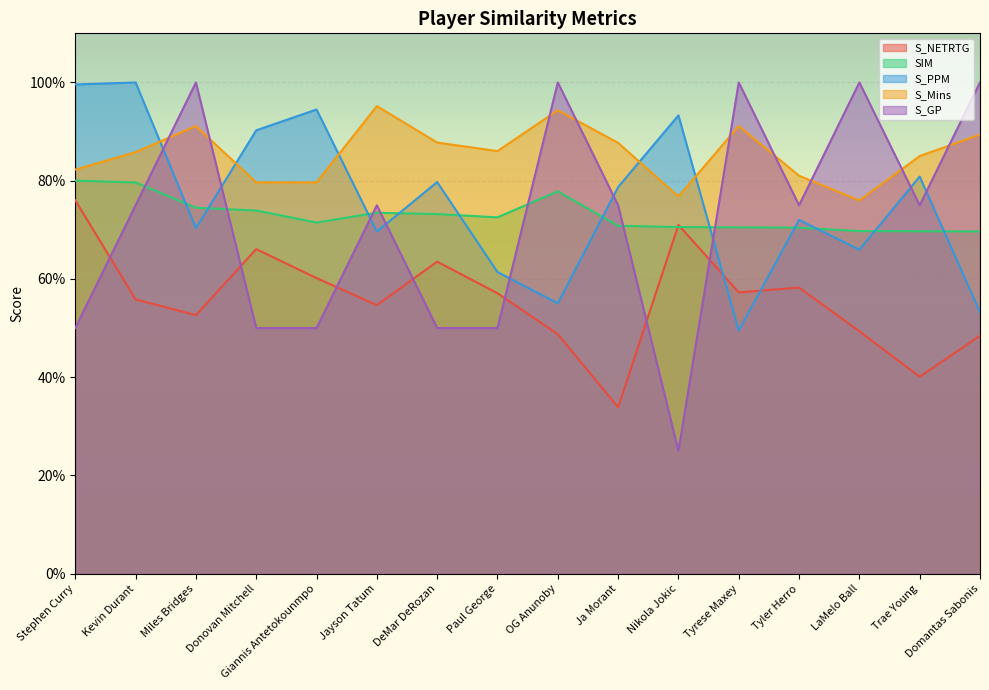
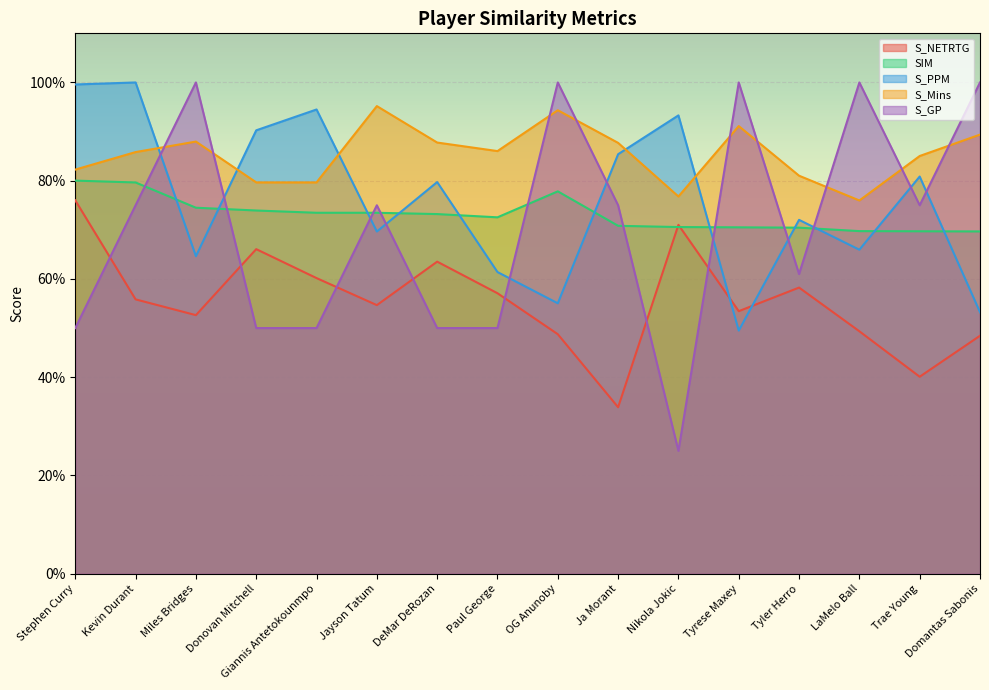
  {
    "S_NETRTG": {
      "Stephen Curry": "76%",
      "Kevin Durant": "56%",
      "Miles Bridges": "53%",
      "Donovan Mitchell": "66%",
      "Giannis Antetokounmpo": "60%",
      "Jayson Tatum": "55%",
      "DeMar DeRozan": "64%",
      "Paul George": "57%",
      "OG Anunoby": "49%",
      "Ja Morant": "34%",
-     "Tyrese Maxey": "57%",
+     "Tyrese Maxey": "53%",
      "Tyler Herro": "58%",
      "LaMelo Ball": "49%",
      "Trae Young": "40%",
      "Domantas Sabonis": "48%"
    },
    "SIM": {
      "Stephen Curry": "80%",
      "Kevin Durant": "80%",
      "Miles Bridges": "74%",
      "Donovan Mitchell": "74%",
-     "Giannis Antetokounmpo": "71%",
+     "Giannis Antetokounmpo": "73%",
      "Jayson Tatum": "73%",
      "DeMar DeRozan": "73%",
      "Paul George": "73%",
      "OG Anunoby": "78%",
      "Ja Morant": "71%",
      "Tyrese Maxey": "71%",
      "Tyler Herro": "70%",
      "LaMelo Ball": "70%",
      "Trae Young": "70%",
      "Domantas Sabonis": "70%"
    },
    "S_PPM": {
      "Stephen Curry": "100%",
      "Kevin Durant": "100%",
-     "Miles Bridges": "70%",
+     "Miles Bridges": "65%",
      "Donovan Mitchell": "90%",
      "Giannis Antetokounmpo": "94%",
      "Jayson Tatum": "70%",
      "DeMar DeRozan": "80%",
      "Paul George": "61%",
      "OG Anunoby": "55%",
-     "Ja Morant": "79%",
+     "Ja Morant": "85%",
      "Nikola Jokic": "93%",
      "Tyrese Maxey": "49%",
      "Tyler Herro": "72%",
      "LaMelo Ball": "66%",
      "Trae Young": "81%",
      "Domantas Sabonis": "53%"
    },
    "S_Mins": {
      "Stephen Curry": "82%",
      "Kevin Durant": "86%",
-     "Miles Bridges": "91%",
+     "Miles Bridges": "88%",
      "Donovan Mitchell": "80%",
      "Giannis Antetokounmpo": "80%",
      "Jayson Tatum": "95%",
      "DeMar DeRozan": "88%",
      "Paul George": "86%",
      "OG Anunoby": "94%",
      "Ja Morant": "88%",
      "Nikola Jokic": "77%",
      "Tyrese Maxey": "91%",
      "Tyler Herro": "81%",
      "LaMelo Ball": "76%",
      "Trae Young": "85%",
      "Domantas Sabonis": "89%"
    },
    "S_GP": {
      "Stephen Curry": "50%",
      "Kevin Durant": "75%",
      "Miles Bridges": "100%",
      "Donovan Mitchell": "50%",
      "Giannis Antetokounmpo": "50%",
      "Jayson Tatum": "75%",
      "DeMar DeRozan": "50%",
      "Paul George": "50%",
      "OG Anunoby": "100%",
      "Ja Morant": "75%",
      "Nikola Jokic": "25%",
      "Tyrese Maxey": "100%",
-     "Tyler Herro": "75%",
+     "Tyler Herro": "61%",
      "LaMelo Ball": "100%",
      "Trae Young": "75%",
      "Domantas Sabonis": "100%"
    }
  }
